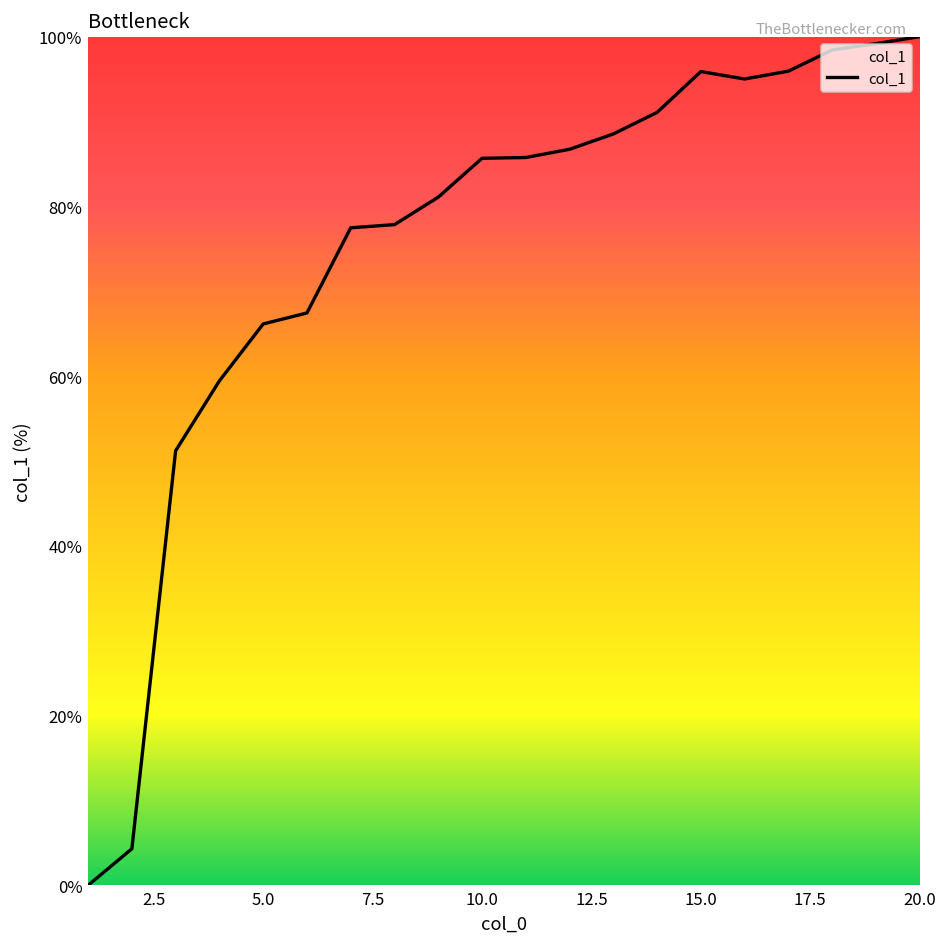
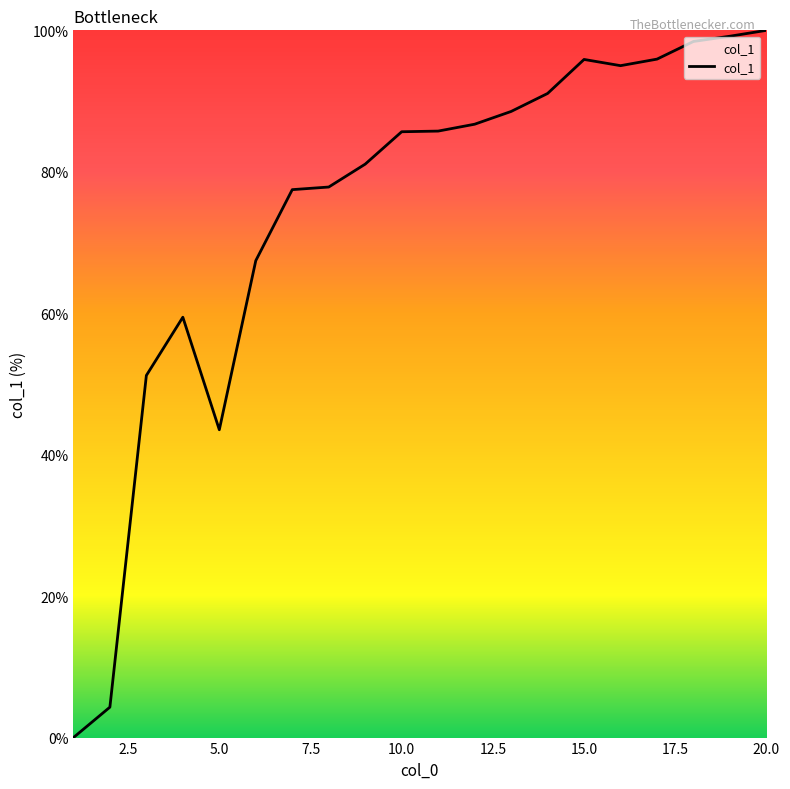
  {
-   "5.0": "66%",
+   "5.0": "44%",
    "10.0": "86%",
    "15.0": "96%",
    "20.0": "100%"
  }
